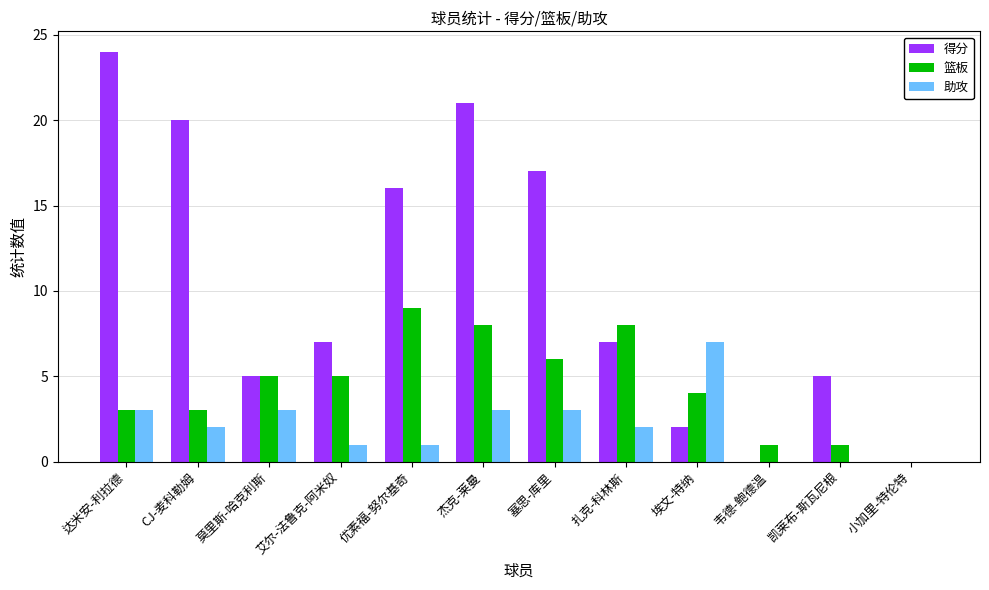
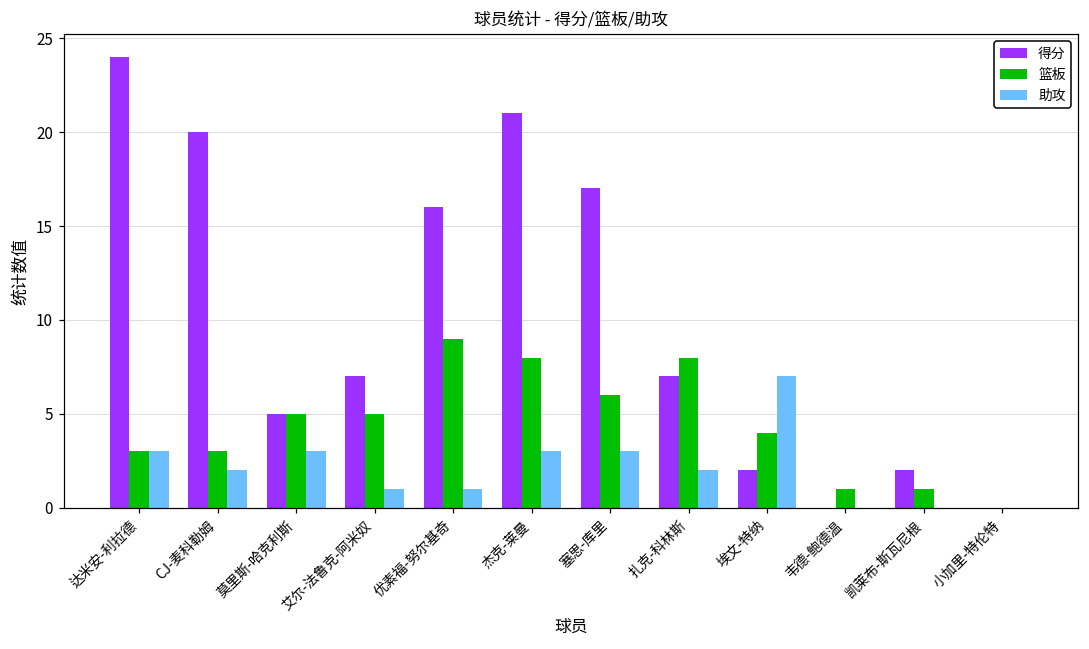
  {
    "得分": {
      "达米安-利拉德": 24,
      "CJ-麦科勒姆": 20,
      "莫里斯-哈克利斯": 5,
      "艾尔-法鲁克-阿米奴": 7,
      "优素福-努尔基奇": 16,
      "杰克-莱曼": 21,
      "塞思-库里": 17,
      "扎克-科林斯": 7,
      "埃文-特纳": 2,
      "韦德-鲍德温": 0,
-     "凯莱布-斯瓦尼根": 5,
+     "凯莱布-斯瓦尼根": 2,
      "小加里-特伦特": 0
    },
    "篮板": {
      "达米安-利拉德": 3,
      "CJ-麦科勒姆": 3,
      "莫里斯-哈克利斯": 5,
      "艾尔-法鲁克-阿米奴": 5,
      "优素福-努尔基奇": 9,
      "杰克-莱曼": 8,
      "塞思-库里": 6,
      "扎克-科林斯": 8,
      "埃文-特纳": 4,
      "韦德-鲍德温": 1,
      "凯莱布-斯瓦尼根": 1,
      "小加里-特伦特": 0
    },
    "助攻": {
      "达米安-利拉德": 3,
      "CJ-麦科勒姆": 2,
      "莫里斯-哈克利斯": 3,
      "艾尔-法鲁克-阿米奴": 1,
      "优素福-努尔基奇": 1,
      "杰克-莱曼": 3,
      "塞思-库里": 3,
      "扎克-科林斯": 2,
      "埃文-特纳": 7,
      "韦德-鲍德温": 0,
      "凯莱布-斯瓦尼根": 0,
      "小加里-特伦特": 0
    }
  }
